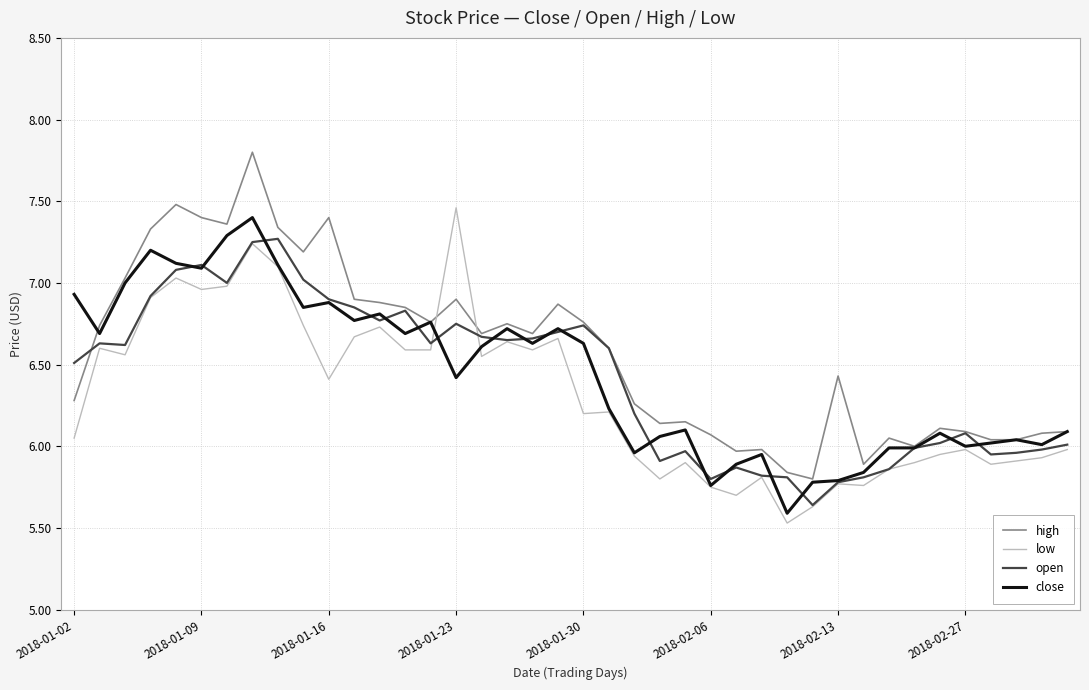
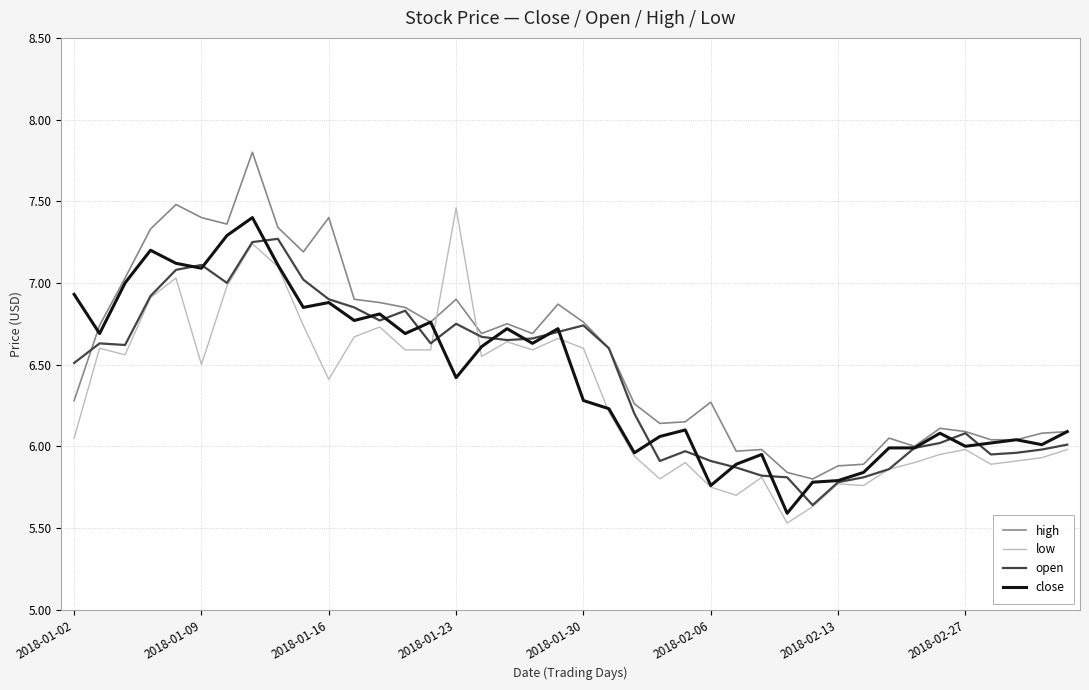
  {
    "high": {
      "2018-01-02": 6.28,
      "2018-01-09": 7.40,
      "2018-01-16": 7.40,
      "2018-01-23": 6.90,
      "2018-01-30": 6.76,
-     "2018-02-06": 6.07,
-     "2018-02-13": 6.43
+     "2018-02-06": 6.27,
+     "2018-02-13": 5.88
    },
    "low": {
      "2018-01-02": 6.05,
-     "2018-01-09": 6.96,
+     "2018-01-09": 6.50,
      "2018-01-16": 6.41,
      "2018-01-23": 7.46,
-     "2018-01-30": 6.2,
+     "2018-01-30": 6.6,
      "2018-02-27": 5.98
    },
    "open": {
      "2018-01-02": 6.51,
      "2018-01-09": 7.11,
      "2018-01-16": 6.90,
      "2018-01-23": 6.75,
      "2018-01-30": 6.74,
-     "2018-02-06": 5.80
+     "2018-02-06": 5.91
    },
    "close": {
      "2018-01-02": 6.93,
      "2018-01-09": 7.09,
      "2018-01-16": 6.88,
      "2018-01-23": 6.42,
-     "2018-01-30": 6.63,
+     "2018-01-30": 6.28,
      "2018-02-27": 6.00
    }
  }
